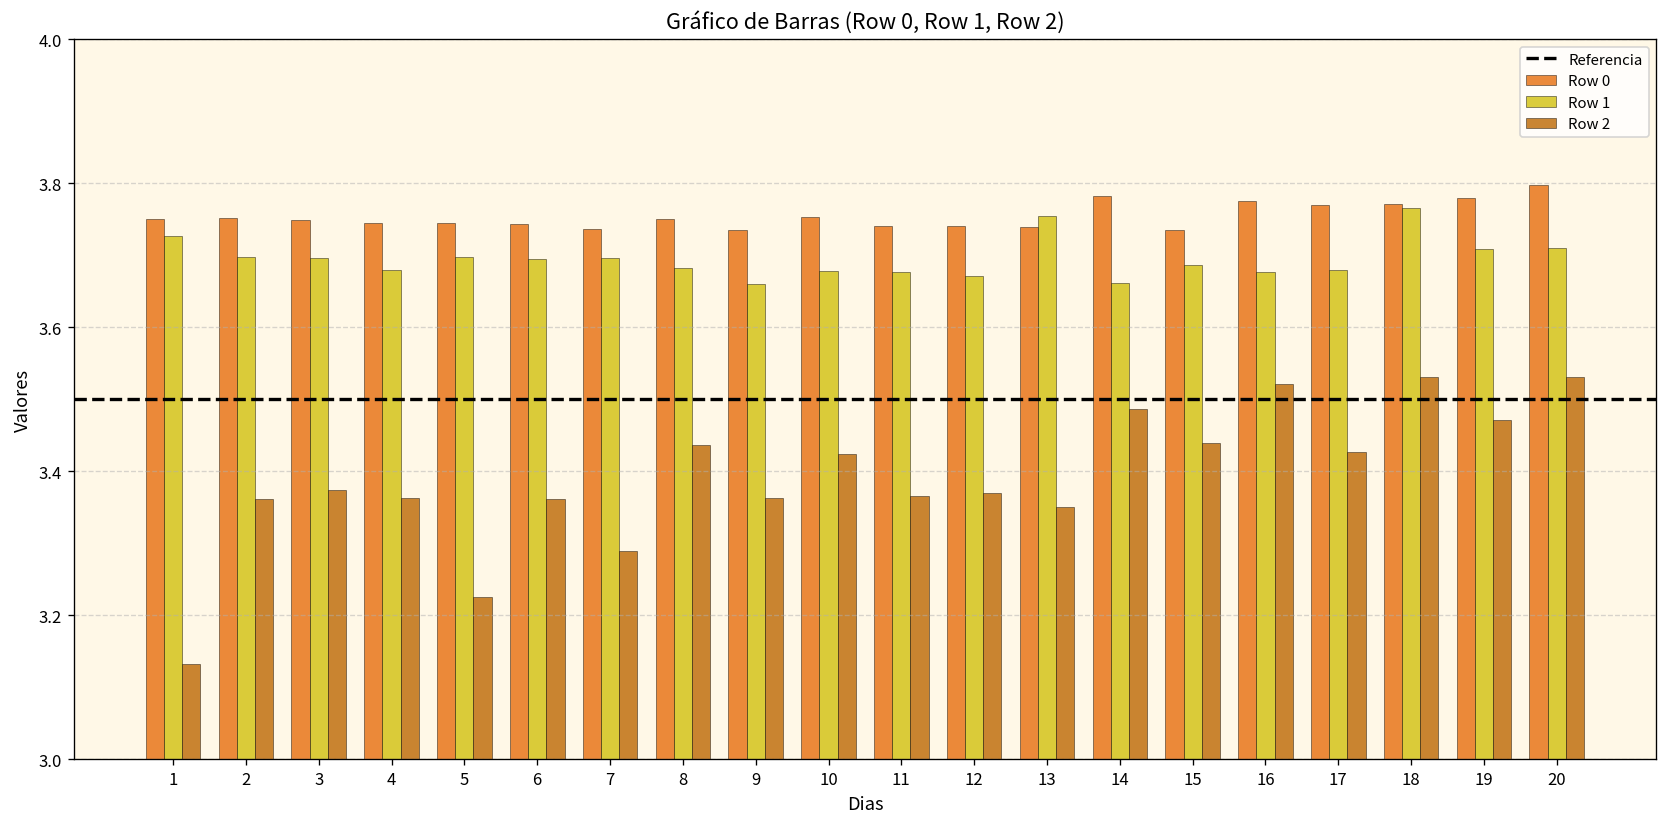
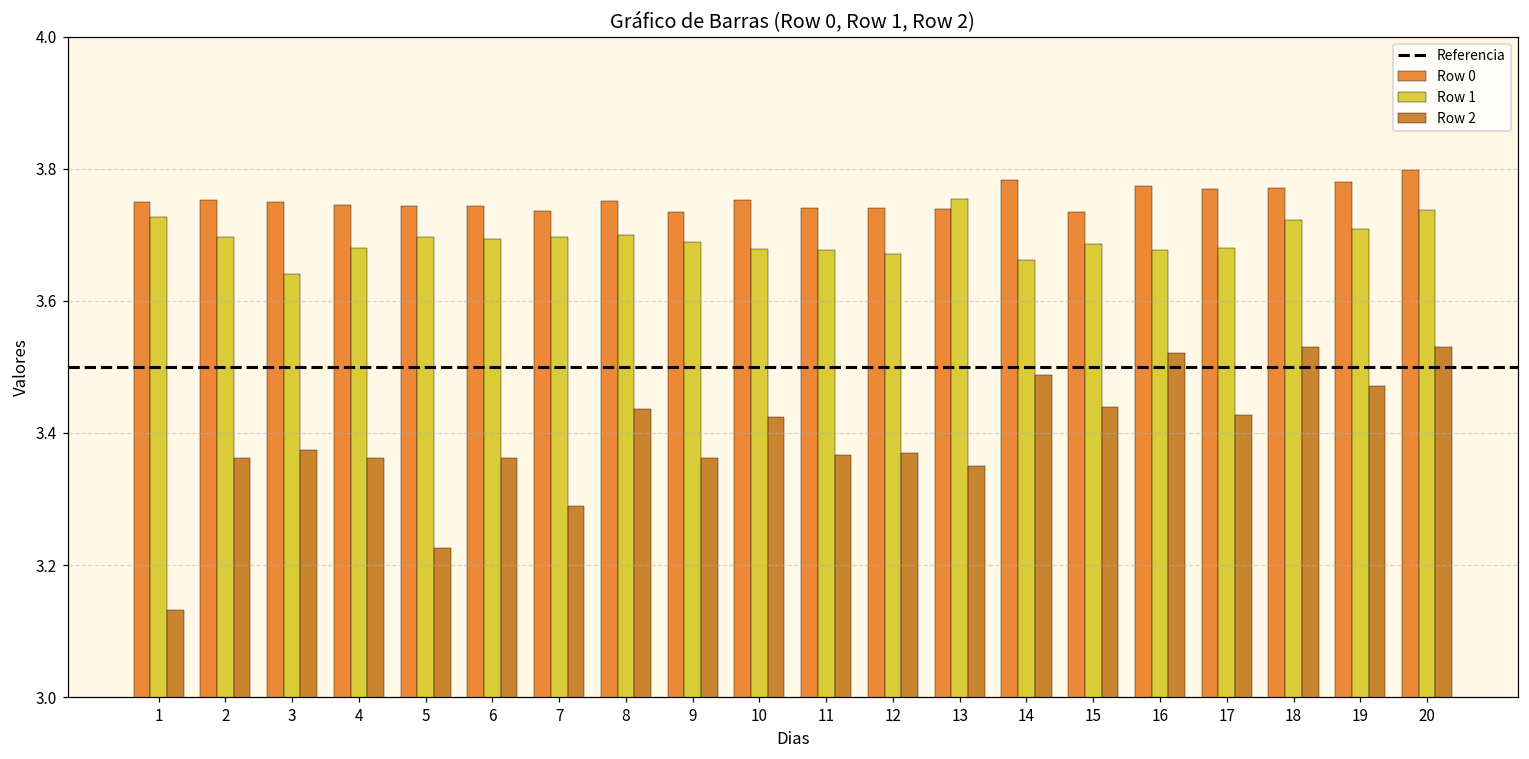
  {
    "Row 1": {
      "1": 3.73,
      "2": 3.70,
-     "3": 3.70,
+     "3": 3.64,
      "4": 3.68,
      "5": 3.70,
      "6": 3.69,
      "7": 3.70,
-     "8": 3.68,
-     "9": 3.66,
+     "8": 3.70,
+     "9": 3.69,
      "10": 3.68,
      "11": 3.68,
      "12": 3.67,
      "13": 3.76,
      "14": 3.66,
      "15": 3.69,
      "16": 3.68,
      "17": 3.68,
-     "18": 3.77,
+     "18": 3.72,
      "19": 3.71,
-     "20": 3.71
+     "20": 3.74
    }
  }
